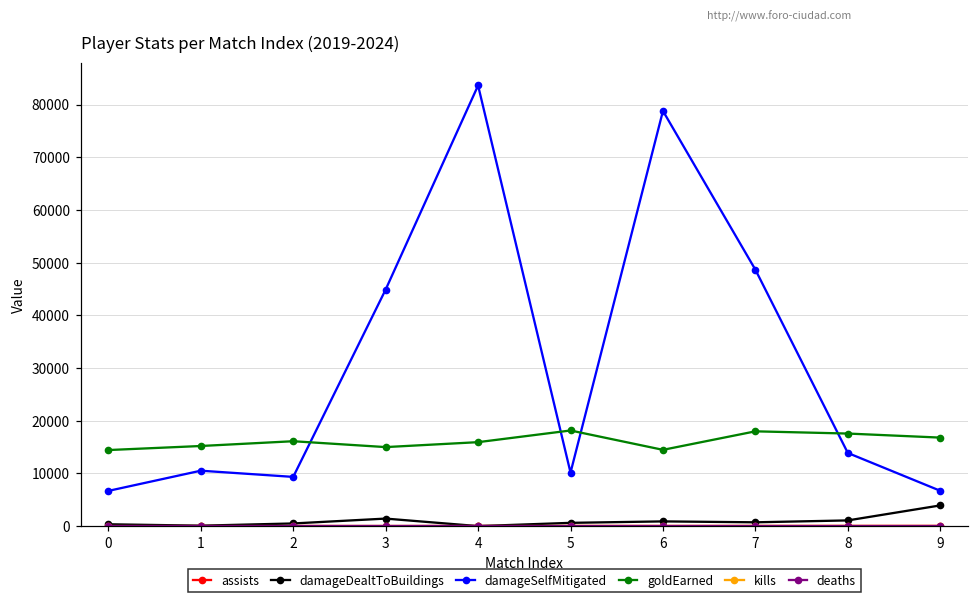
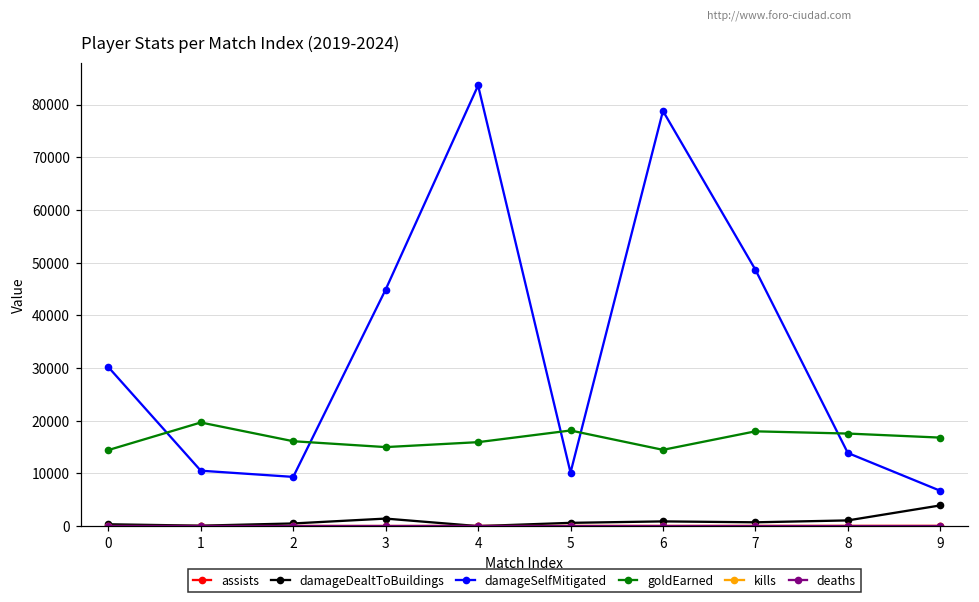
  {
    "damageDealtToBuildings": {
      "3": 1000,
      "5": 1000,
      "6": 1000,
      "7": 1000,
      "8": 1000,
      "9": 4000
    },
    "damageSelfMitigated": {
-     "0": 7000,
+     "0": 30000,
      "1": 11000,
      "2": 9000,
      "3": 45000,
      "4": 84000,
      "5": 10000,
      "6": 79000,
      "7": 49000,
      "8": 14000,
      "9": 7000
    },
    "goldEarned": {
      "0": 14000,
-     "1": 15000,
+     "1": 20000,
      "2": 16000,
      "3": 15000,
      "4": 16000,
      "5": 18000,
      "6": 14000,
      "7": 18000,
      "8": 18000,
      "9": 17000
    }
  }
